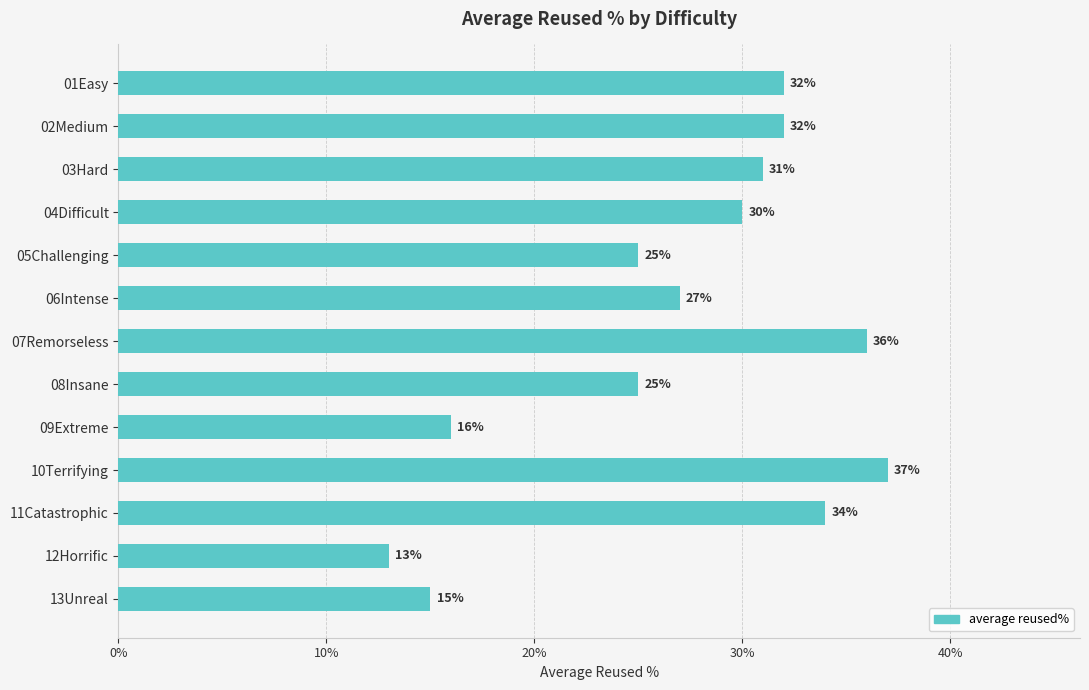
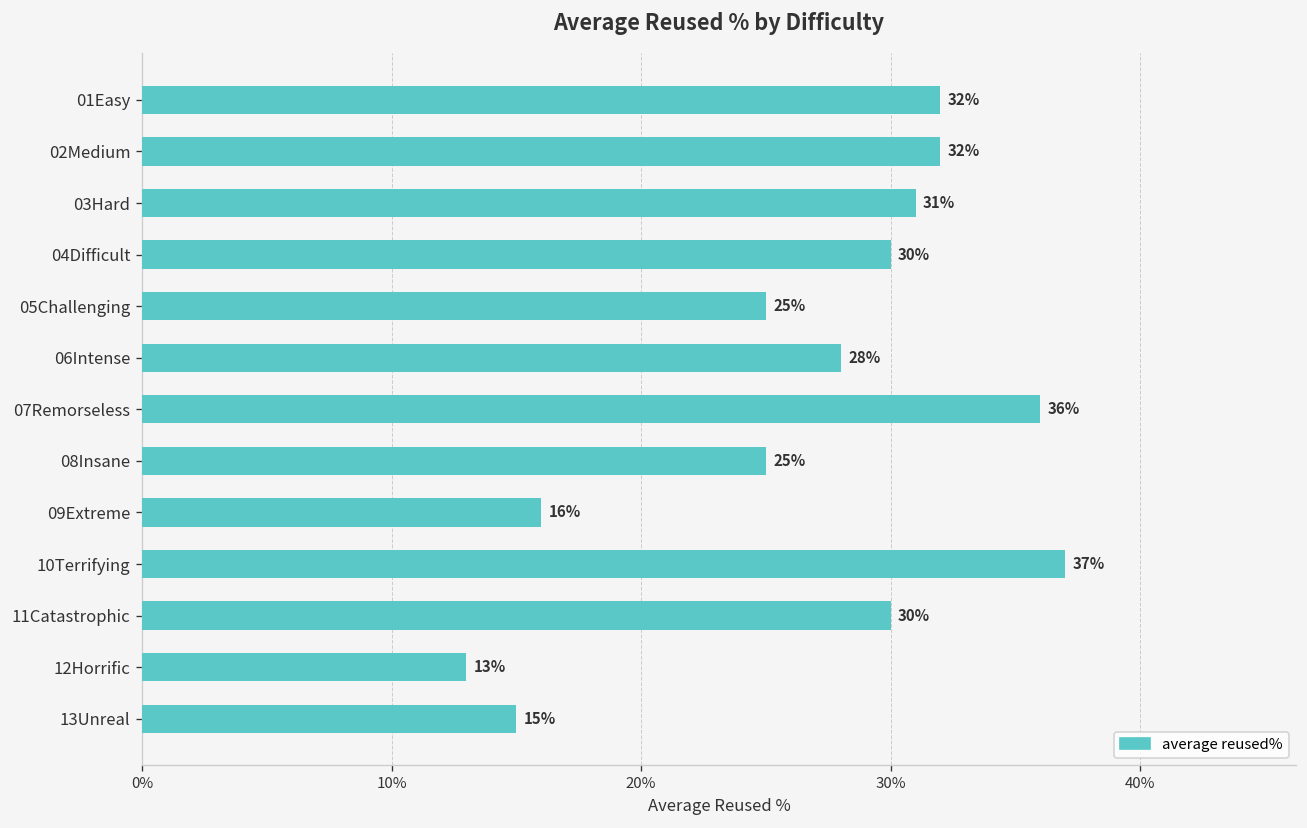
  {
    "01Easy": "32%",
    "02Medium": "32%",
    "03Hard": "31%",
    "04Difficult": "30%",
    "05Challenging": "25%",
-   "06Intense": "27%",
+   "06Intense": "28%",
    "07Remorseless": "36%",
    "08Insane": "25%",
    "09Extreme": "16%",
    "10Terrifying": "37%",
-   "11Catastrophic": "34%",
+   "11Catastrophic": "30%",
    "12Horrific": "13%",
    "13Unreal": "15%"
  }
